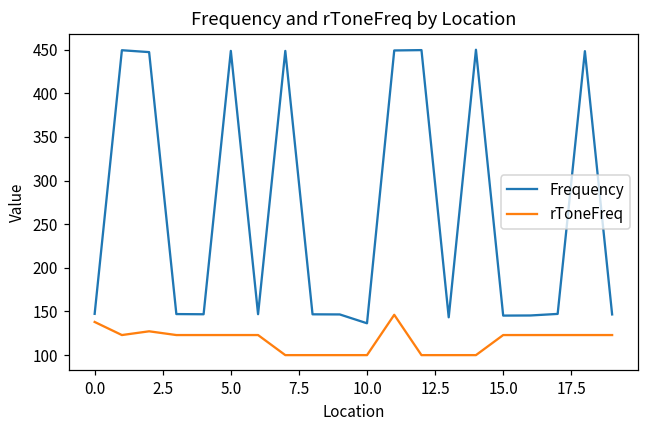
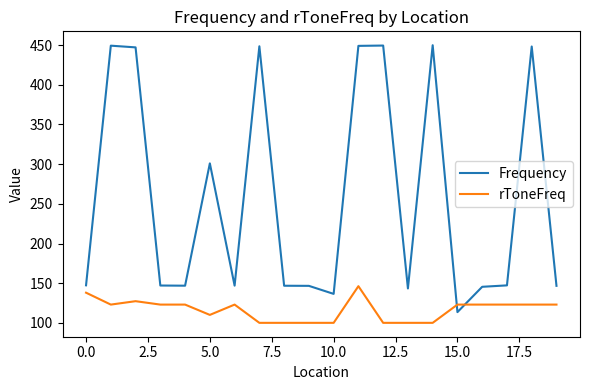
  {
    "Frequency": {
      "0.0": 150,
-     "5.0": 450,
+     "5.0": 300,
      "10.0": 140,
-     "15.0": 150
+     "15.0": 110
    },
    "rToneFreq": {
      "0.0": 140,
-     "5.0": 120,
+     "5.0": 110,
      "10.0": 100,
      "15.0": 120
    }
  }
